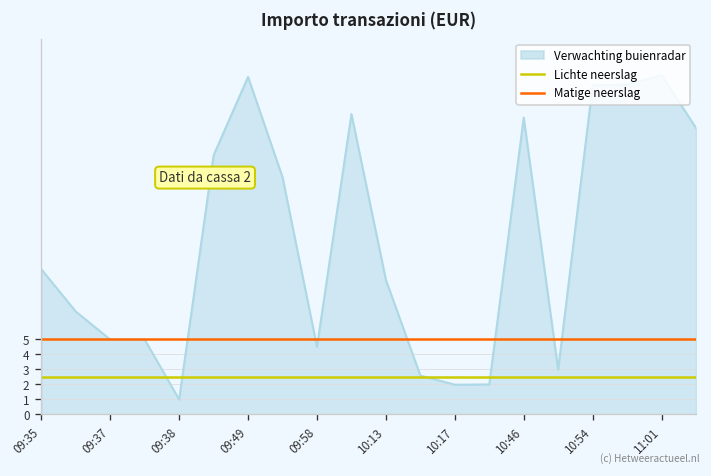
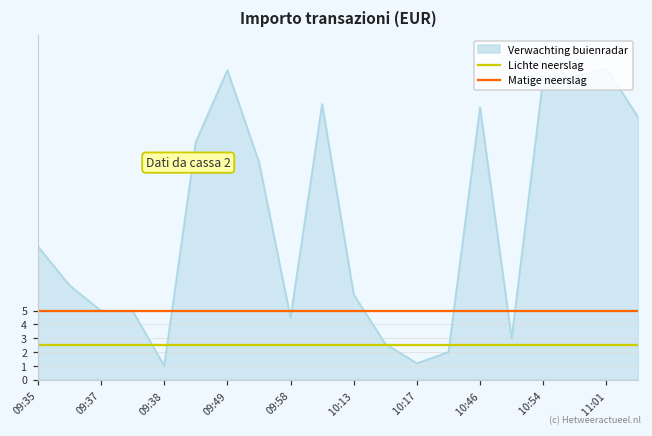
  {
    "Verwachting buienradar": {
      "09:35": 9.7,
      "09:38": 1.0,
      "09:49": 22.5,
      "09:58": 4.5,
-     "10:13": 9.0,
-     "10:17": 2.0,
+     "10:13": 6.2,
+     "10:17": 1.2,
      "10:46": 19.8
    },
    "Lichte neerslag": {
      "09:35": 2.5,
      "09:38": 2.5,
      "09:49": 2.5,
      "09:58": 2.5,
      "10:13": 2.5,
      "10:17": 2.5,
      "10:46": 2.5,
      "10:54": 2.5,
      "11:01": 2.5
    },
    "Matige neerslag": {
      "09:35": 5.0,
      "09:38": 5.0,
      "09:49": 5.0,
      "09:58": 5.0,
      "10:13": 5.0,
      "10:17": 5.0,
      "10:46": 5.0,
      "10:54": 5.0,
      "11:01": 5.0
    }
  }
